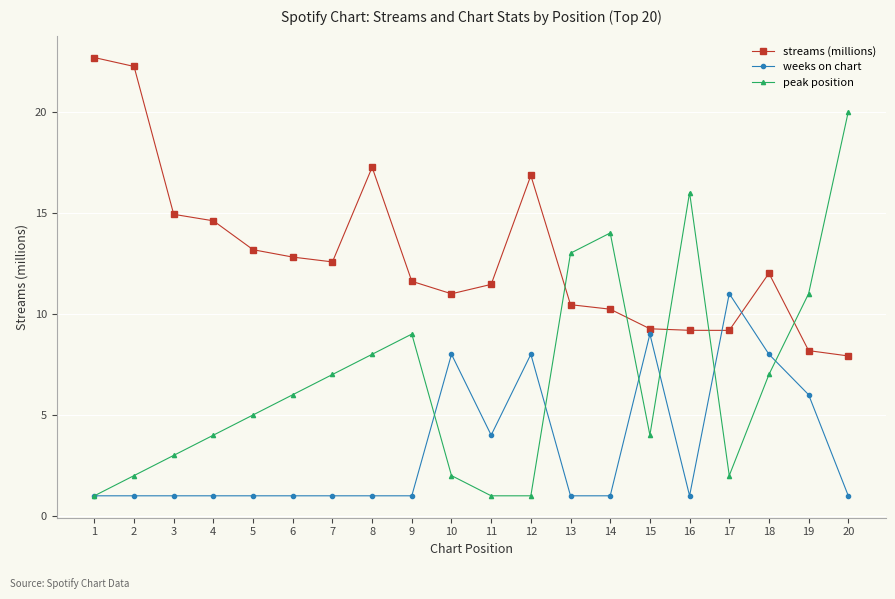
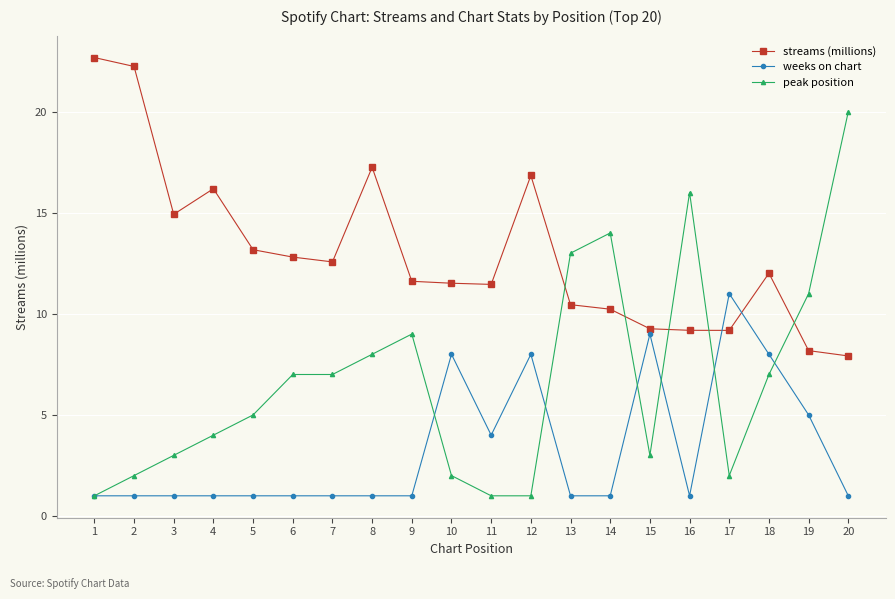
  {
    "streams (millions)": {
      "1": 22.7,
      "2": 22.2,
      "3": 14.9,
-     "4": 14.6,
+     "4": 16.2,
      "5": 13.2,
      "6": 12.8,
      "7": 12.6,
      "8": 17.2,
      "9": 11.6,
-     "10": 11.0,
+     "10": 11.5,
      "11": 11.5,
      "12": 16.8,
      "13": 10.5,
      "14": 10.2,
      "15": 9.3,
      "16": 9.2,
      "17": 9.2,
      "18": 12.0,
      "19": 8.2,
      "20": 7.9
    },
    "weeks on chart": {
      "2": 1,
      "3": 1,
      "4": 1,
      "5": 1,
      "6": 1,
      "7": 1,
      "8": 1,
      "9": 1,
      "10": 8,
      "11": 4,
      "12": 8,
      "13": 1,
      "14": 1,
      "15": 9,
      "16": 1,
      "17": 11,
      "18": 8,
-     "19": 6,
+     "19": 5,
      "20": 1
    },
    "peak position": {
      "2": 2,
      "3": 3,
      "4": 4,
      "5": 5,
-     "6": 6,
+     "6": 7,
      "7": 7,
      "8": 8,
      "9": 9,
      "10": 2,
      "11": 1,
      "12": 1,
      "13": 13,
      "14": 14,
-     "15": 4,
+     "15": 3,
      "16": 16,
      "17": 2,
      "18": 7,
      "19": 11,
      "20": 20
    }
  }
